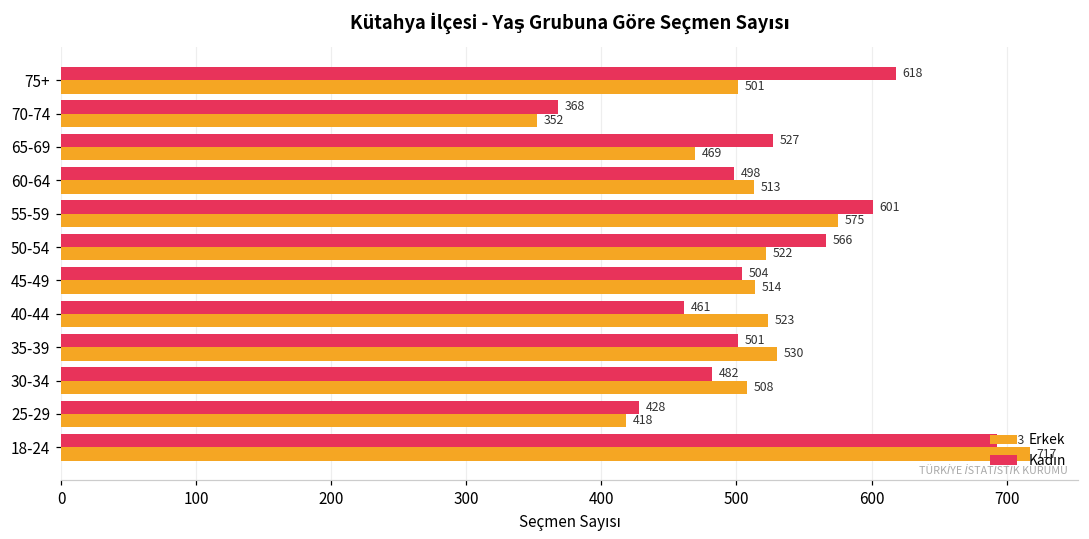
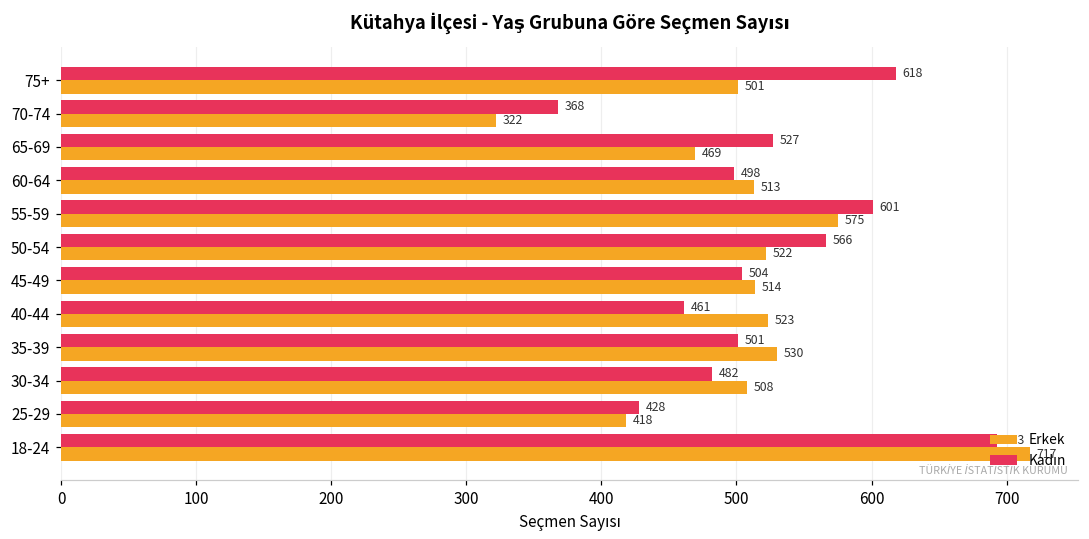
  {
    "Erkek": {
      "75+": 501,
-     "70-74": 352,
+     "70-74": 322,
      "65-69": 469,
      "60-64": 513,
      "55-59": 575,
      "50-54": 522,
      "45-49": 514,
      "40-44": 523,
      "35-39": 530,
      "30-34": 508,
      "25-29": 418,
      "18-24": 717
    },
    "Kadın": {
      "75+": 618,
      "70-74": 368,
      "65-69": 527,
      "60-64": 498,
      "55-59": 601,
      "50-54": 566,
      "45-49": 504,
      "40-44": 461,
      "35-39": 501,
      "30-34": 482,
      "25-29": 428,
      "18-24": 693
    }
  }
